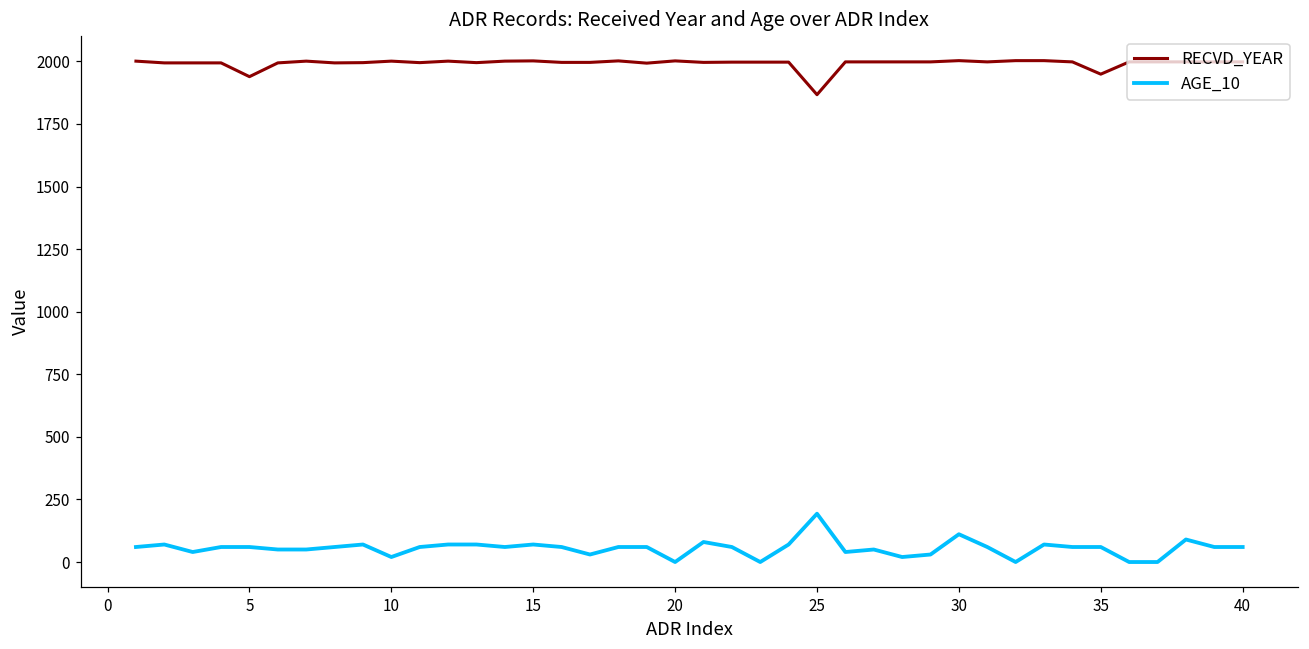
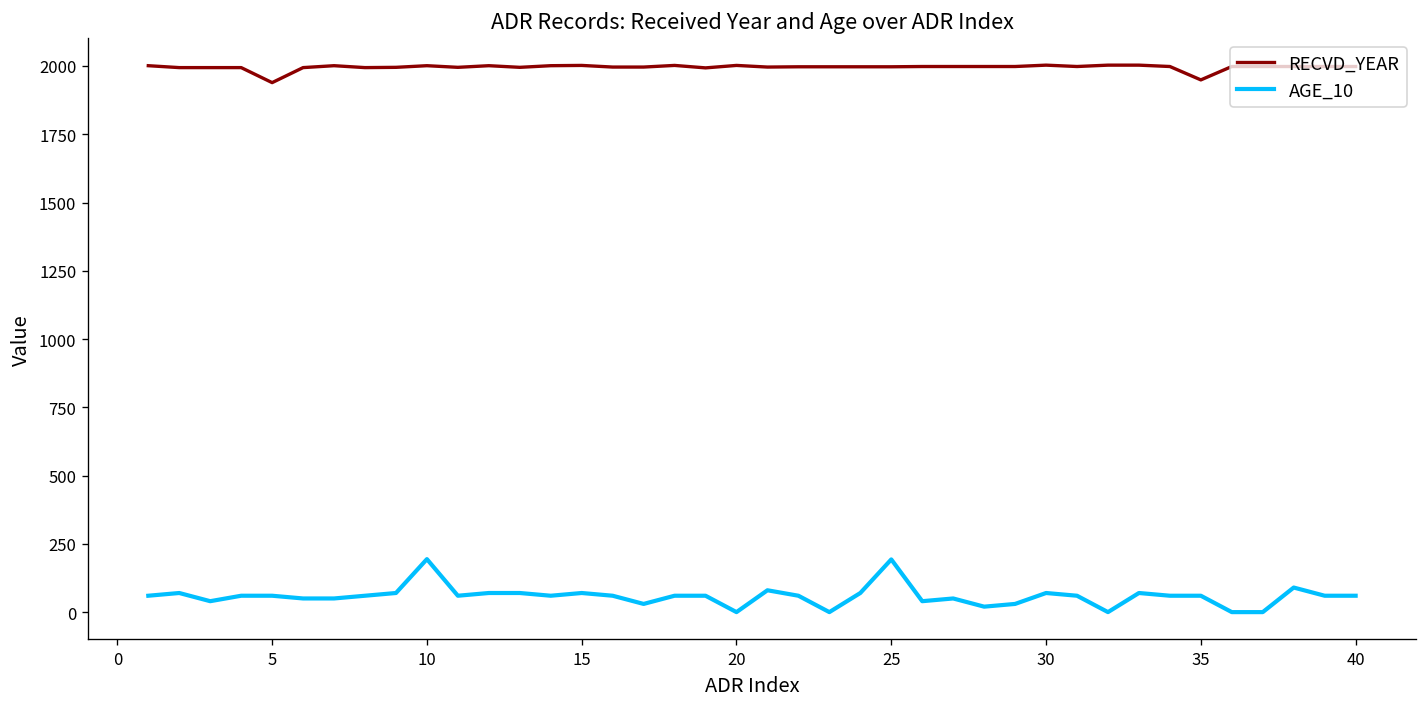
  {
    "RECVD_YEAR": {
      "5": 1940,
      "10": 2000,
      "15": 2000,
      "20": 2000,
-     "25": 1870,
+     "25": 2000,
      "30": 2000,
      "35": 1950
    },
    "AGE_10": {
      "5": 60,
-     "10": 20,
+     "10": 190,
      "15": 70,
      "20": 0,
      "25": 190,
-     "30": 110,
+     "30": 70,
      "35": 60,
      "40": 60
    }
  }
